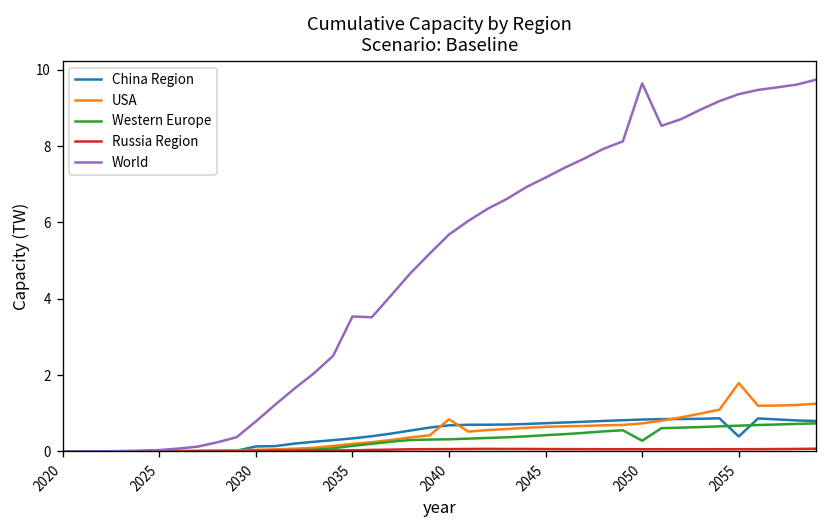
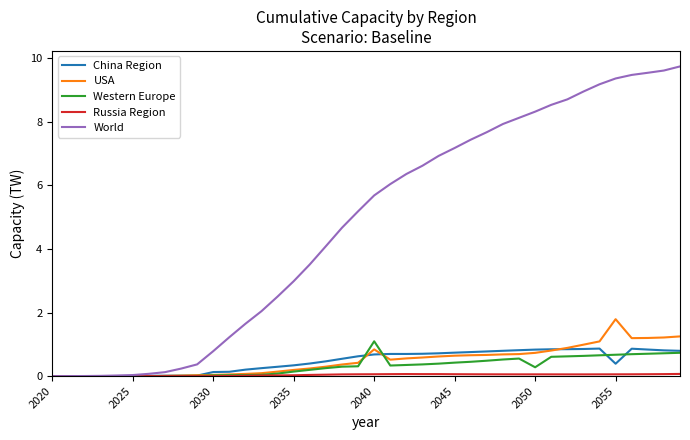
  {
    "China Region": {
      "2030": 0.1,
      "2035": 0.3,
      "2040": 0.7,
      "2045": 0.7,
      "2050": 0.8,
      "2055": 0.4
    },
    "USA": {
      "2040": 0.8,
      "2045": 0.6,
      "2050": 0.7,
      "2055": 1.8
    },
    "Western Europe": {
-     "2040": 0.3,
+     "2040": 1.1,
      "2045": 0.4,
      "2050": 0.3,
      "2055": 0.7
    },
    "Russia Region": {
      "2035": 0.0,
      "2040": 0.1,
      "2045": 0.1,
      "2050": 0.1,
      "2055": 0.1
    },
    "World": {
      "2030": 0.8,
-     "2035": 3.5,
+     "2035": 3.0,
      "2040": 5.7,
      "2045": 7.2,
-     "2050": 9.6,
+     "2050": 8.3,
      "2055": 9.4
    }
  }
